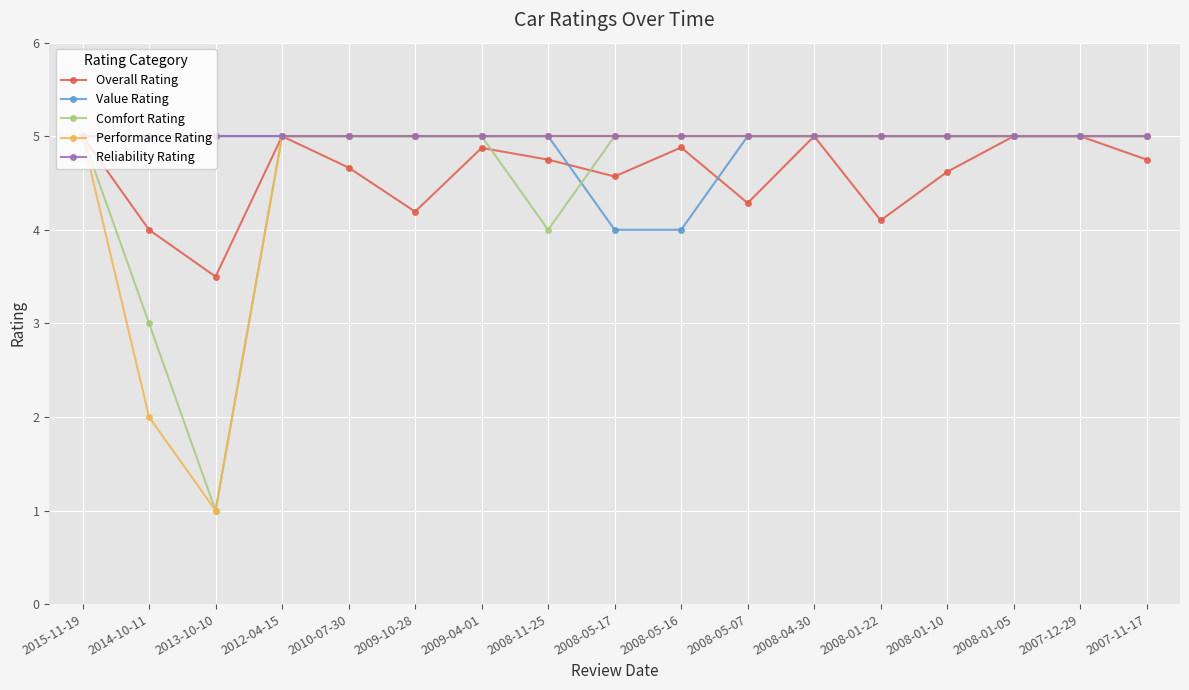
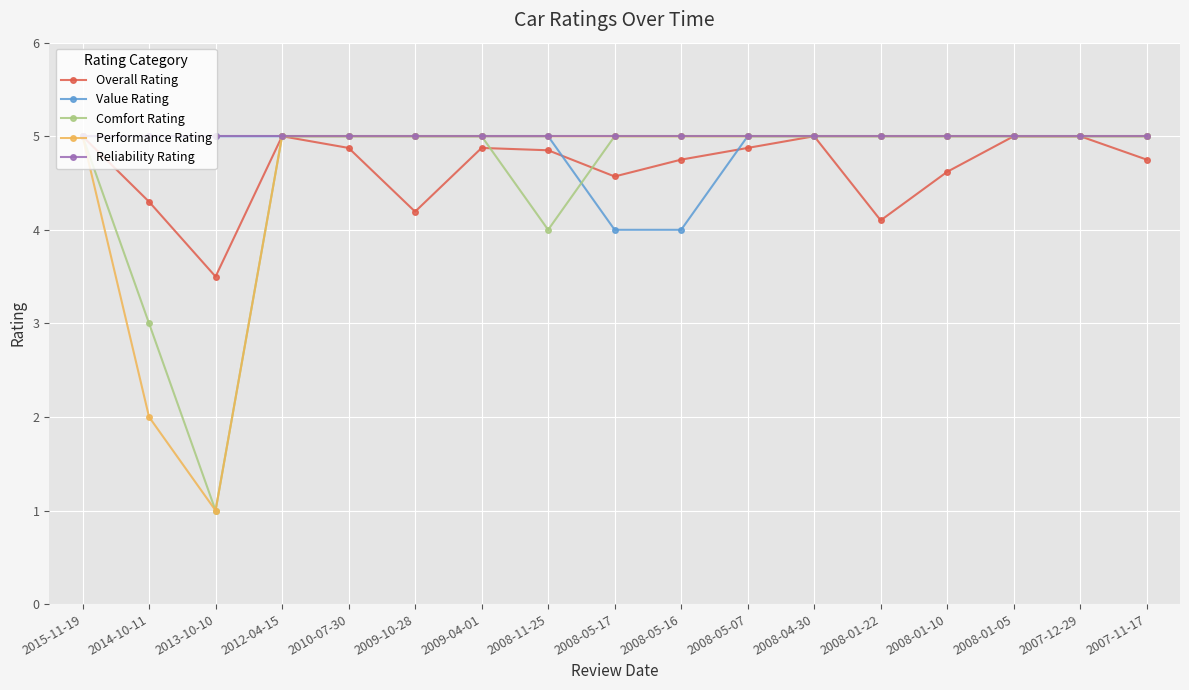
  {
    "Overall Rating": {
-     "2014-10-11": 4.0,
+     "2014-10-11": 4.3,
      "2013-10-10": 3.5,
-     "2010-07-30": 4.7,
+     "2010-07-30": 4.9,
      "2009-10-28": 4.2,
      "2009-04-01": 4.9,
-     "2008-11-25": 4.8,
+     "2008-11-25": 4.9,
      "2008-05-17": 4.6,
-     "2008-05-16": 4.9,
-     "2008-05-07": 4.3,
+     "2008-05-16": 4.8,
+     "2008-05-07": 4.9,
      "2008-01-22": 4.1,
      "2008-01-10": 4.6,
      "2007-11-17": 4.8
    },
    "Value Rating": {
      "2008-05-17": 4.0,
      "2008-05-16": 4.0
    },
    "Comfort Rating": {
      "2014-10-11": 3.0,
      "2008-11-25": 4.0
    },
    "Performance Rating": {
      "2014-10-11": 2.0
    }
  }
